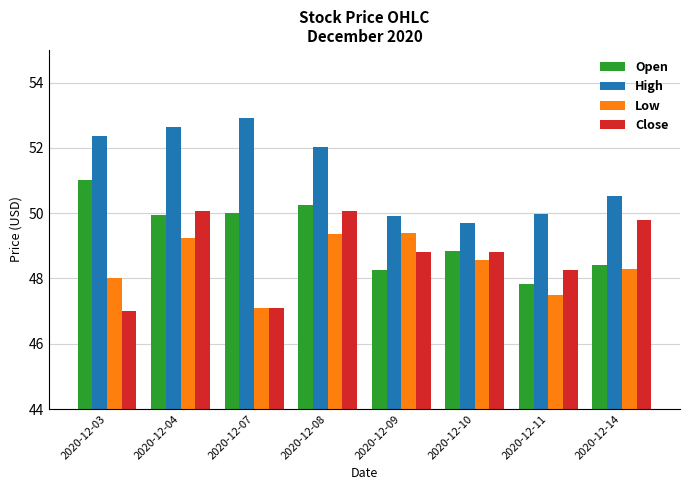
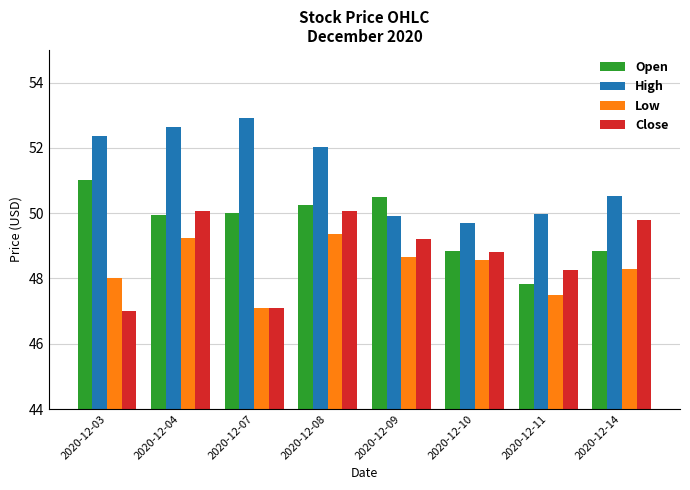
  {
    "Open": {
      "2020-12-03": 51.0,
      "2020-12-04": 49.9,
      "2020-12-07": 50.0,
      "2020-12-08": 50.2,
-     "2020-12-09": 48.3,
+     "2020-12-09": 50.5,
      "2020-12-10": 48.8,
      "2020-12-11": 47.8,
-     "2020-12-14": 48.4
+     "2020-12-14": 48.8
    },
    "High": {
      "2020-12-03": 52.4,
      "2020-12-04": 52.6,
      "2020-12-07": 52.9,
      "2020-12-08": 52.0,
      "2020-12-09": 49.9,
      "2020-12-10": 49.7,
      "2020-12-11": 50.0,
      "2020-12-14": 50.5
    },
    "Low": {
      "2020-12-03": 48.0,
      "2020-12-04": 49.2,
      "2020-12-07": 47.1,
      "2020-12-08": 49.4,
-     "2020-12-09": 49.4,
+     "2020-12-09": 48.7,
      "2020-12-10": 48.6,
      "2020-12-11": 47.5,
      "2020-12-14": 48.3
    },
    "Close": {
      "2020-12-03": 47.0,
      "2020-12-04": 50.1,
      "2020-12-07": 47.1,
      "2020-12-08": 50.1,
-     "2020-12-09": 48.8,
+     "2020-12-09": 49.2,
      "2020-12-10": 48.8,
      "2020-12-11": 48.3,
      "2020-12-14": 49.8
    }
  }
